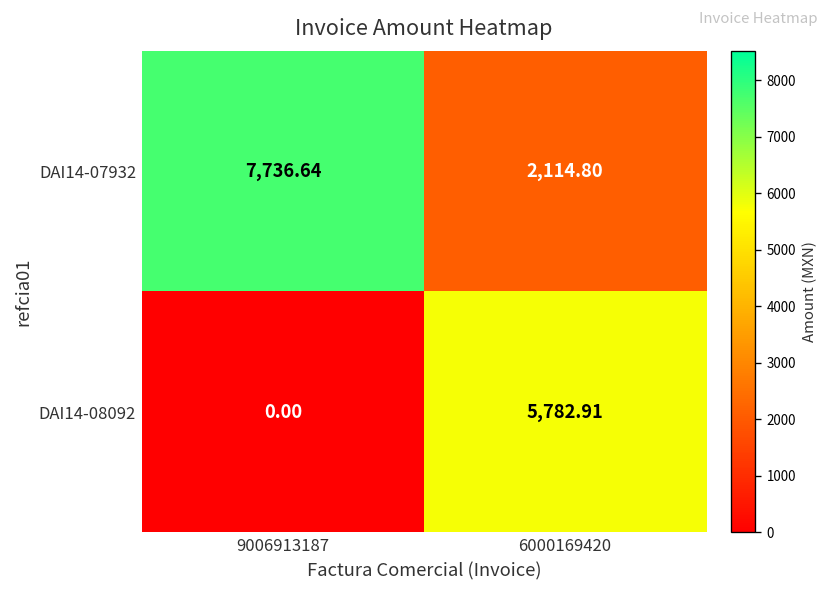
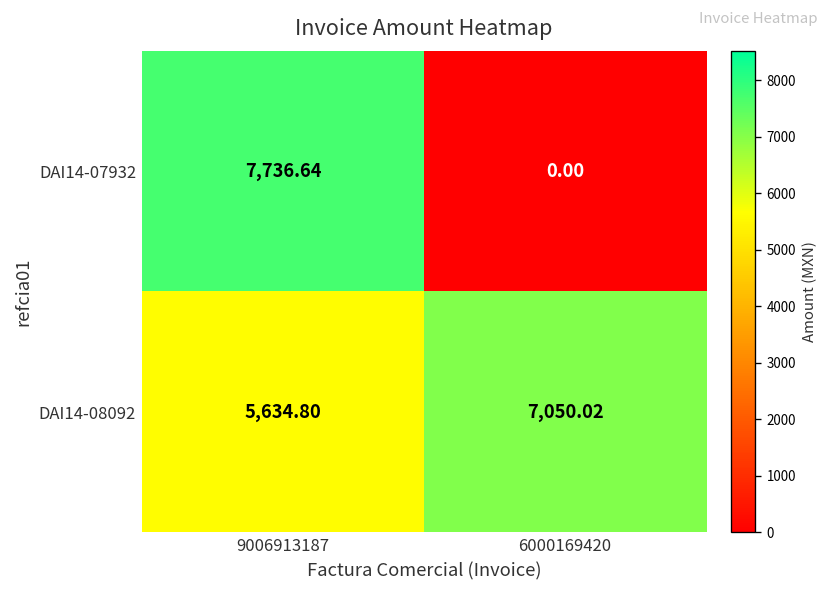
  {
    "DAI14-07932": {
      "9006913187": "7,736.64",
-     "6000169420": "2,114.80"
+     "6000169420": "0.00"
    },
    "DAI14-08092": {
-     "9006913187": "0.00",
-     "6000169420": "5,782.91"
+     "9006913187": "5,634.80",
+     "6000169420": "7,050.02"
    }
  }
